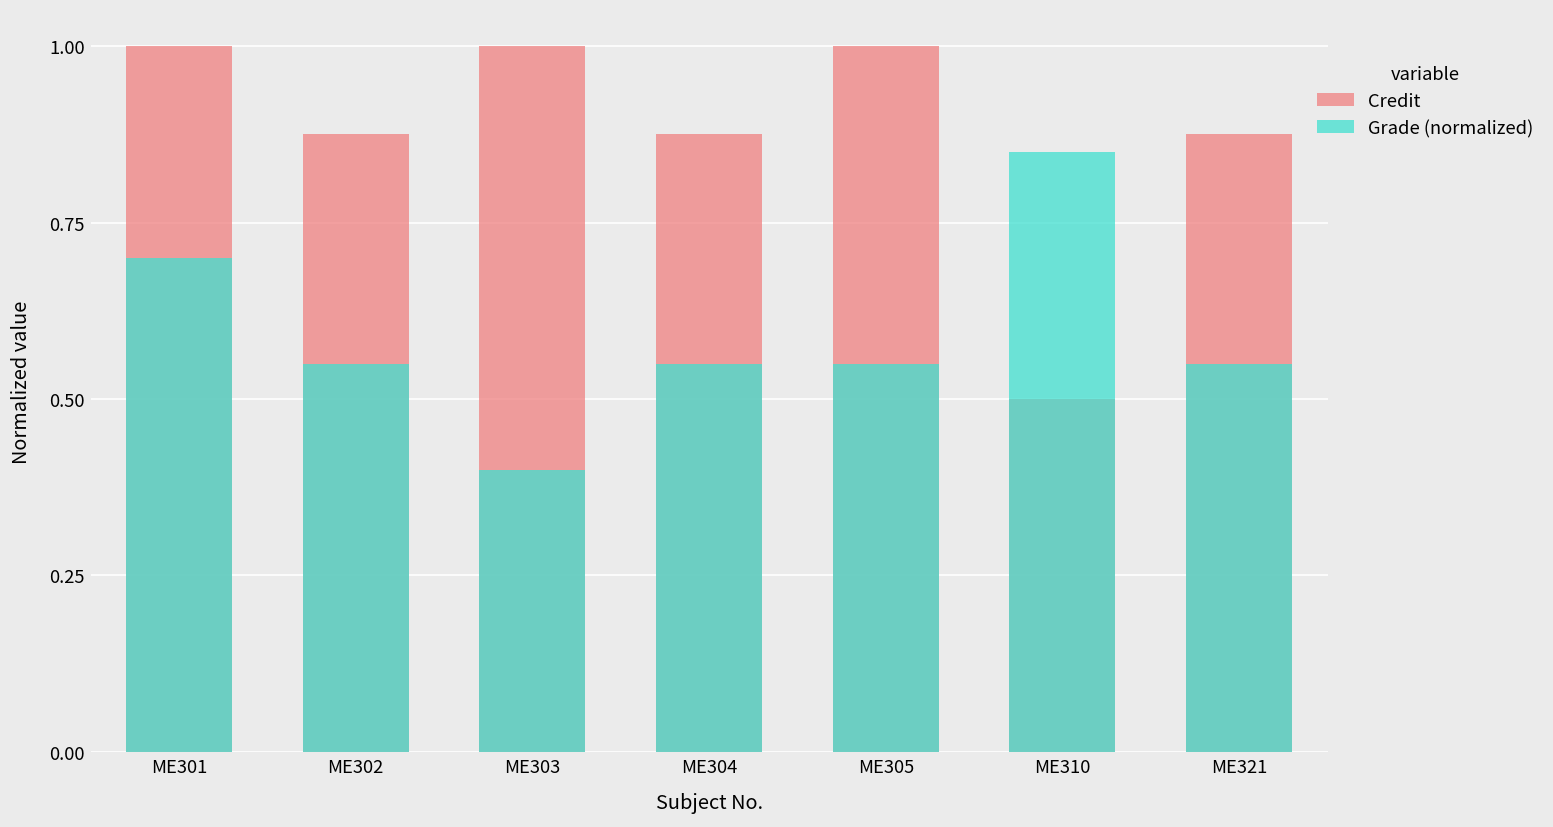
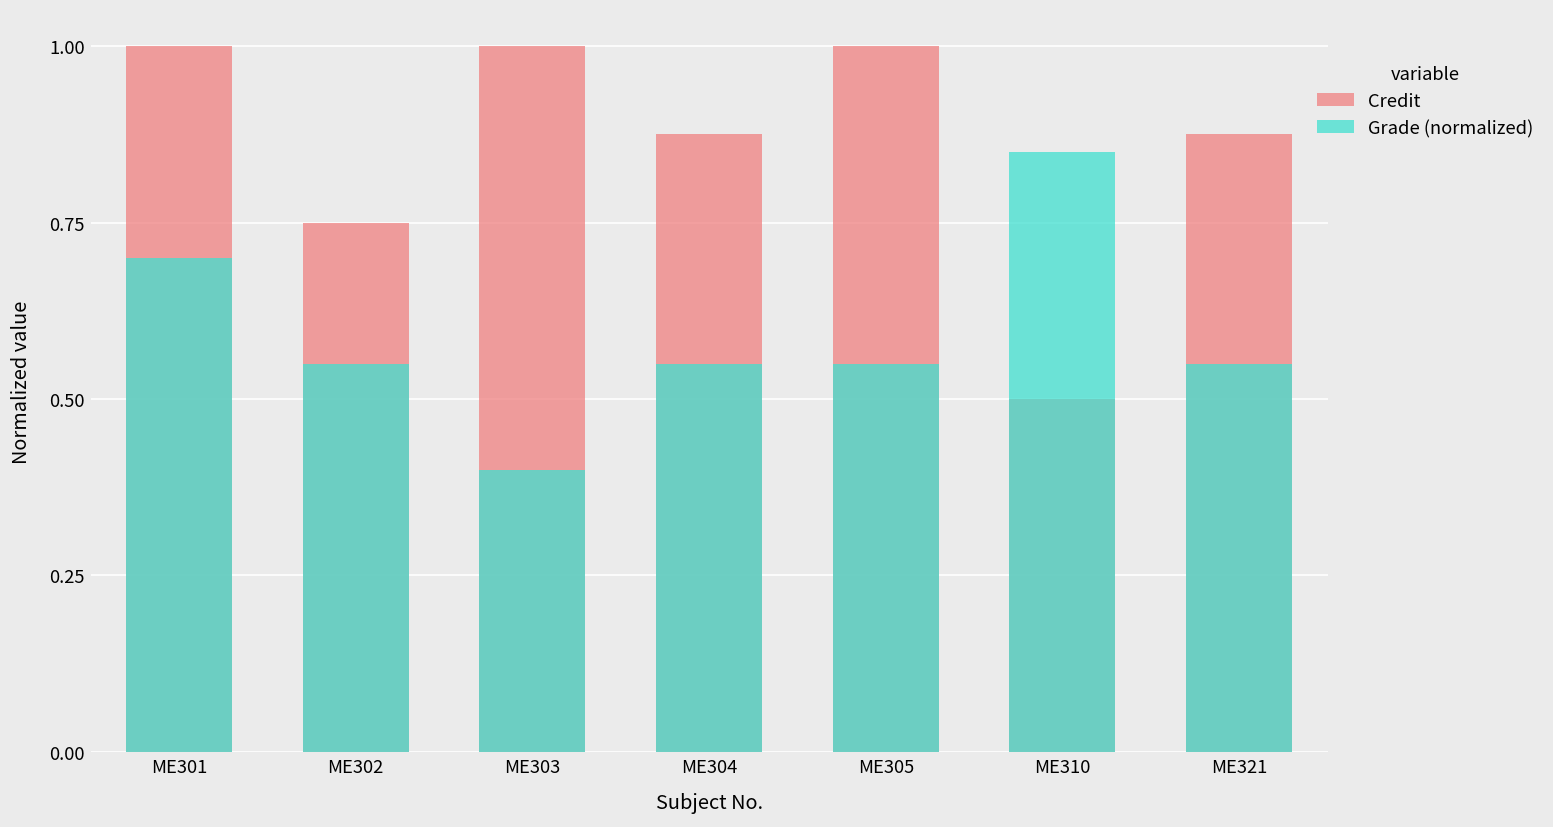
  {
    "Credit": {
      "ME301": 1.00,
-     "ME302": 0.88,
+     "ME302": 0.75,
      "ME303": 1.00,
      "ME304": 0.88,
      "ME305": 1.00,
      "ME321": 0.88
    },
    "Grade (normalized)": {
      "ME310": 0.85
    }
  }
